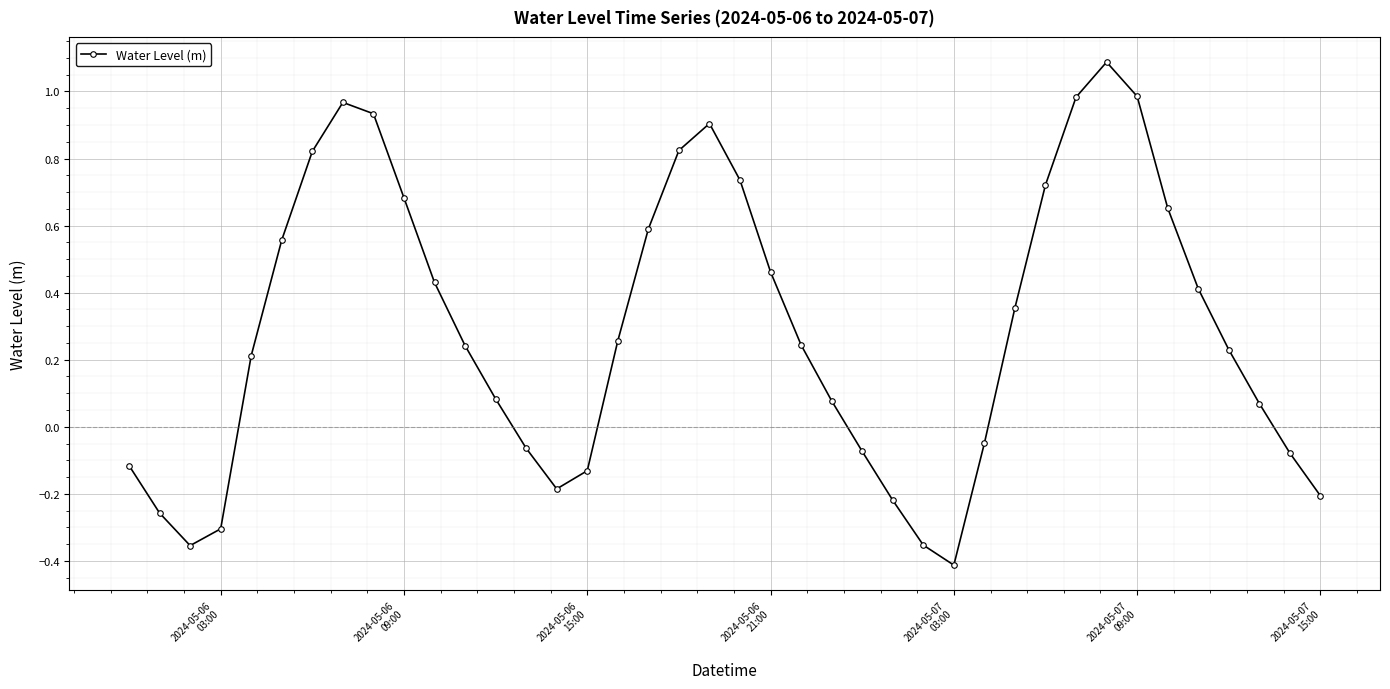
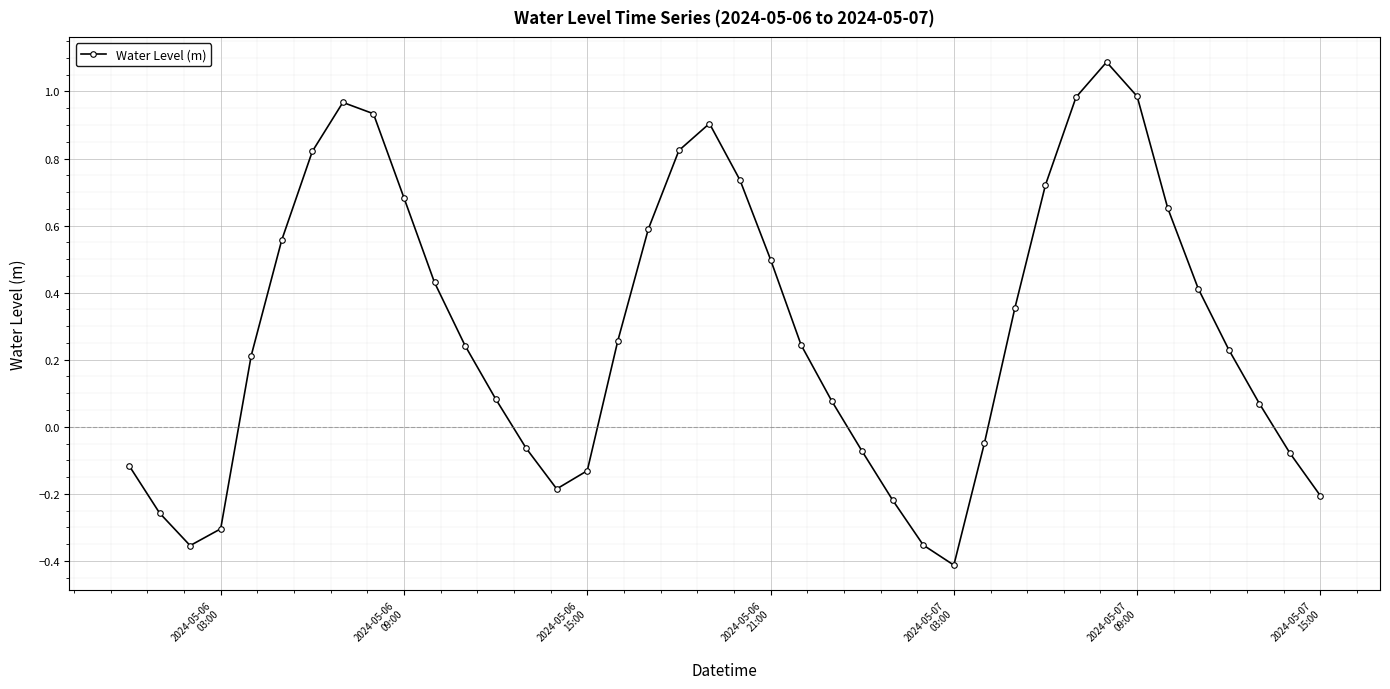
  {
    "2024-05-06 03:00": -0.30,
    "2024-05-06 09:00": 0.68,
    "2024-05-06 15:00": -0.13,
-   "2024-05-06 21:00": 0.46,
+   "2024-05-06 21:00": 0.50,
    "2024-05-07 03:00": -0.41,
    "2024-05-07 09:00": 0.99,
    "2024-05-07 15:00": -0.21
  }
